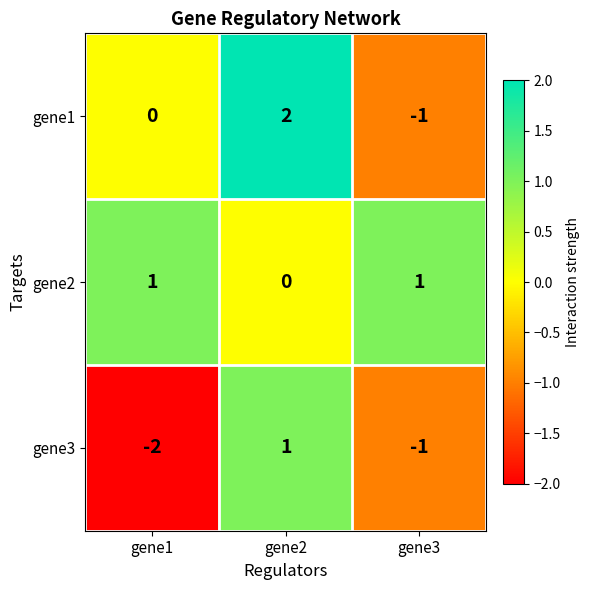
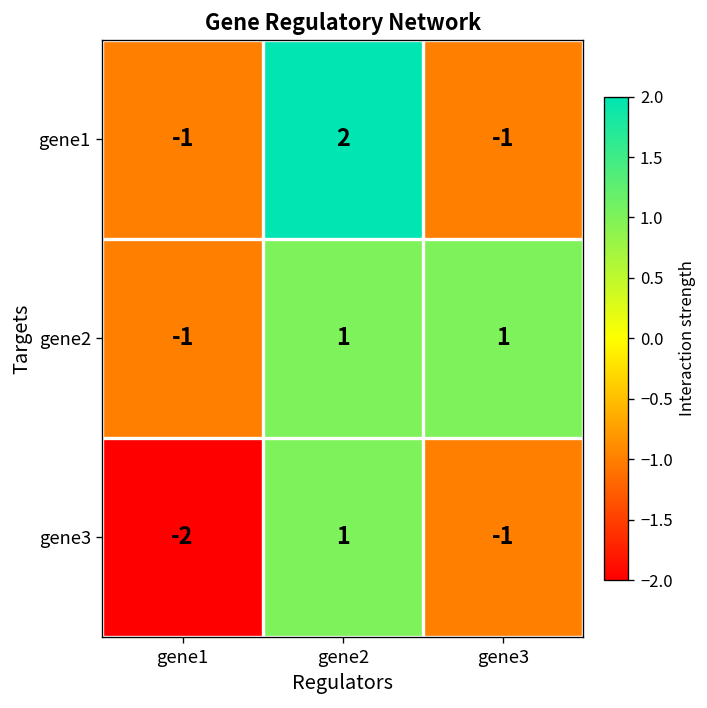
  {
    "gene1": {
-     "gene1": 0,
+     "gene1": -1,
      "gene2": 2,
      "gene3": -1
    },
    "gene2": {
-     "gene1": 1,
-     "gene2": 0,
+     "gene1": -1,
+     "gene2": 1,
      "gene3": 1
    },
    "gene3": {
      "gene1": -2,
      "gene2": 1,
      "gene3": -1
    }
  }
